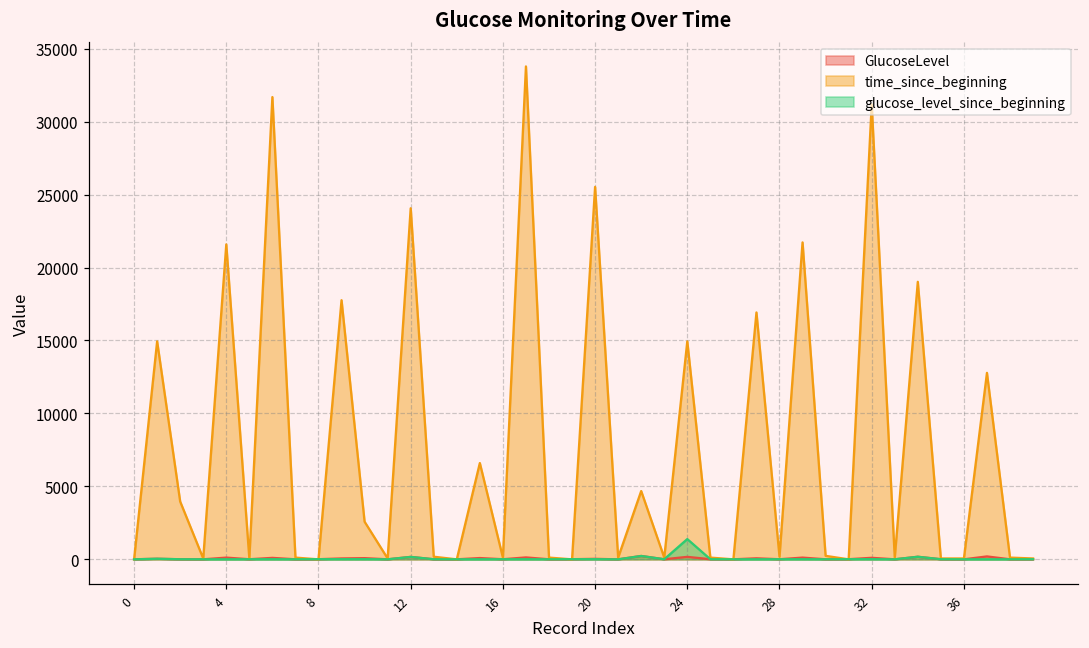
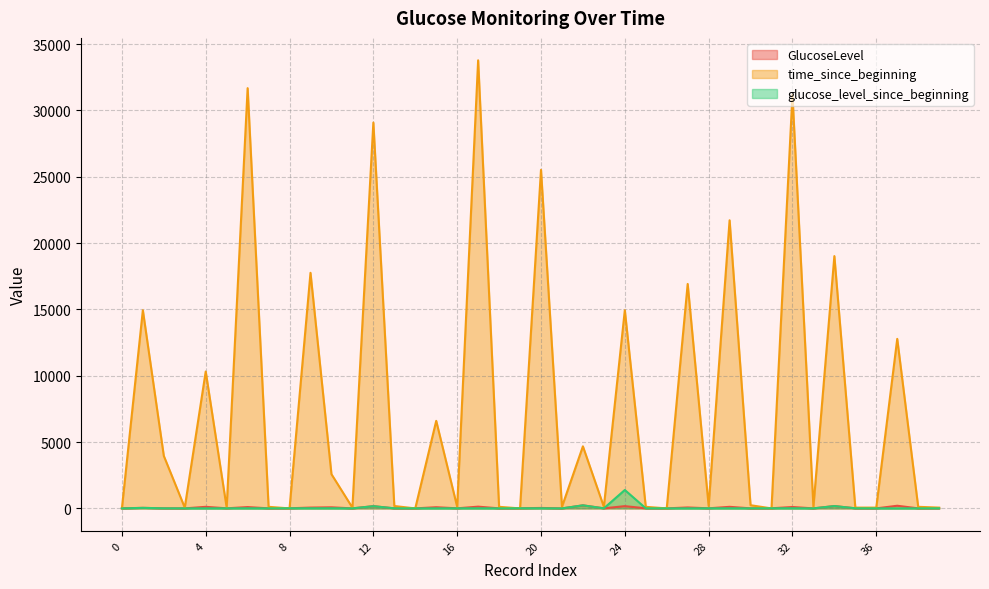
  {
    "GlucoseLevel": {
      "24": 200
    },
    "time_since_beginning": {
-     "4": 21600,
-     "12": 24100,
+     "4": 10300,
+     "12": 29100,
      "20": 25500,
      "24": 14900
    },
    "glucose_level_since_beginning": {
      "24": 1400
    }
  }
